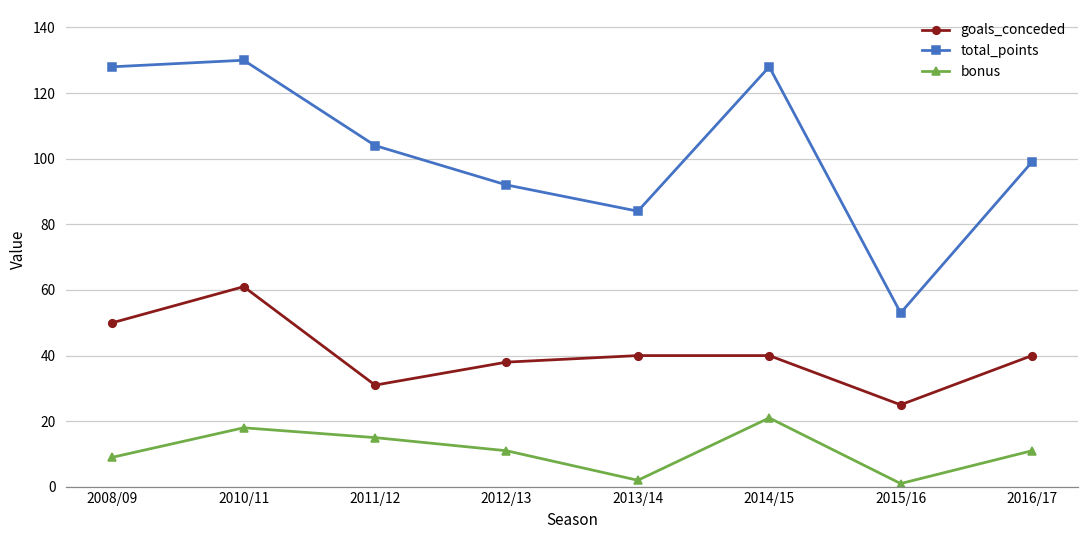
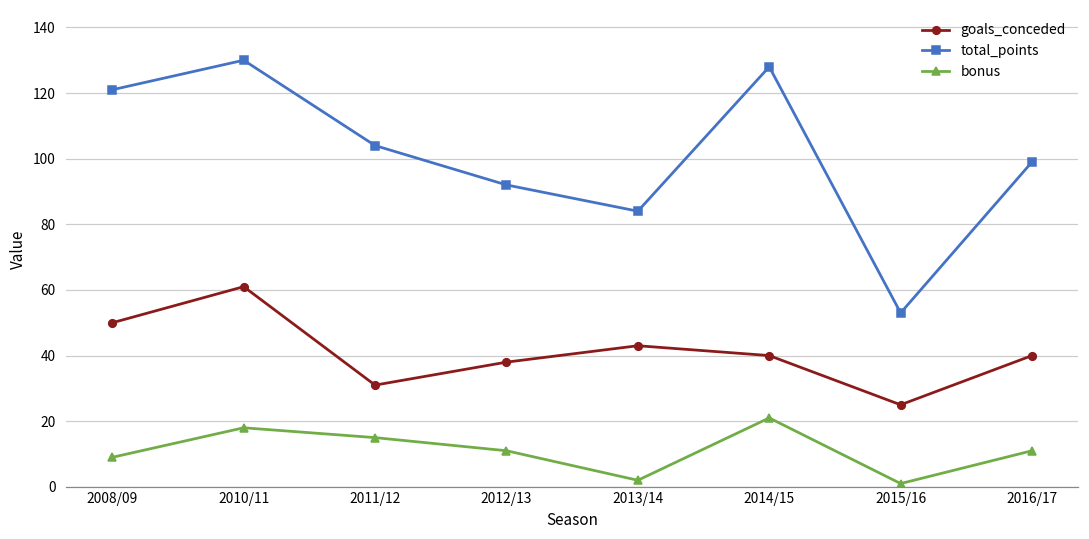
  {
    "goals_conceded": {
      "2008/09": 50,
      "2010/11": 61,
      "2011/12": 31,
      "2012/13": 38,
-     "2013/14": 40,
+     "2013/14": 43,
      "2014/15": 40,
      "2015/16": 25,
      "2016/17": 40
    },
    "total_points": {
-     "2008/09": 128,
+     "2008/09": 121,
      "2010/11": 130,
      "2011/12": 104,
      "2012/13": 92,
      "2013/14": 84,
      "2014/15": 128,
      "2015/16": 53,
      "2016/17": 99
    },
    "bonus": {
      "2008/09": 9,
      "2010/11": 18,
      "2011/12": 15,
      "2012/13": 11,
      "2013/14": 2,
      "2014/15": 21,
      "2015/16": 1,
      "2016/17": 11
    }
  }
